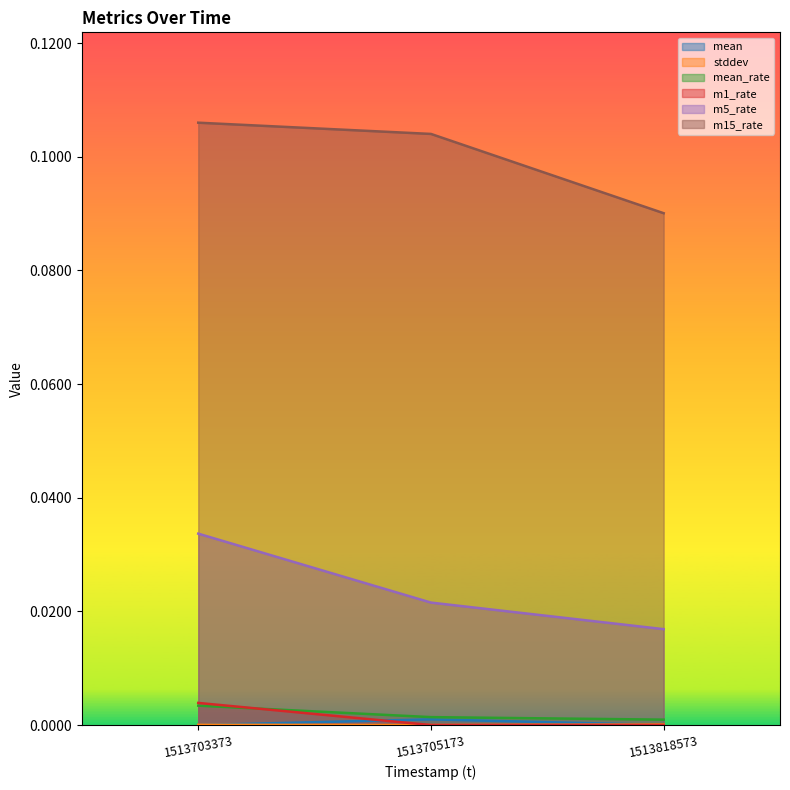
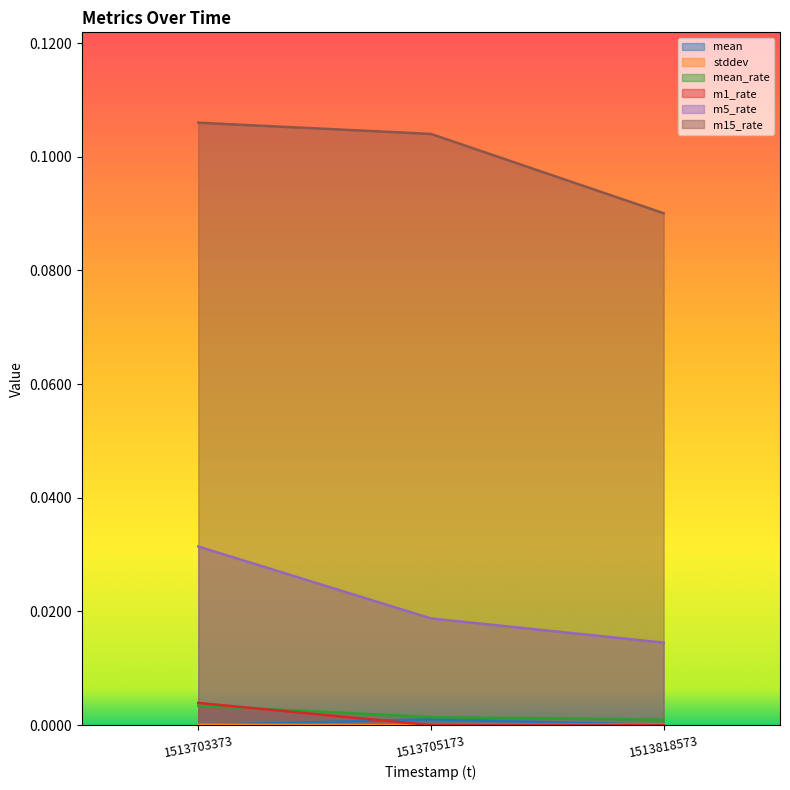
  {
    "mean_rate": {
      "1513703373": 0.003,
      "1513818573": 0.001
    },
    "m1_rate": {
      "1513703373": 0.004
    },
    "m5_rate": {
-     "1513703373": 0.034,
-     "1513705173": 0.022,
-     "1513818573": 0.017
+     "1513703373": 0.031,
+     "1513705173": 0.019,
+     "1513818573": 0.015
    },
    "m15_rate": {
      "1513703373": 0.106,
      "1513705173": 0.104,
      "1513818573": 0.090
    }
  }
